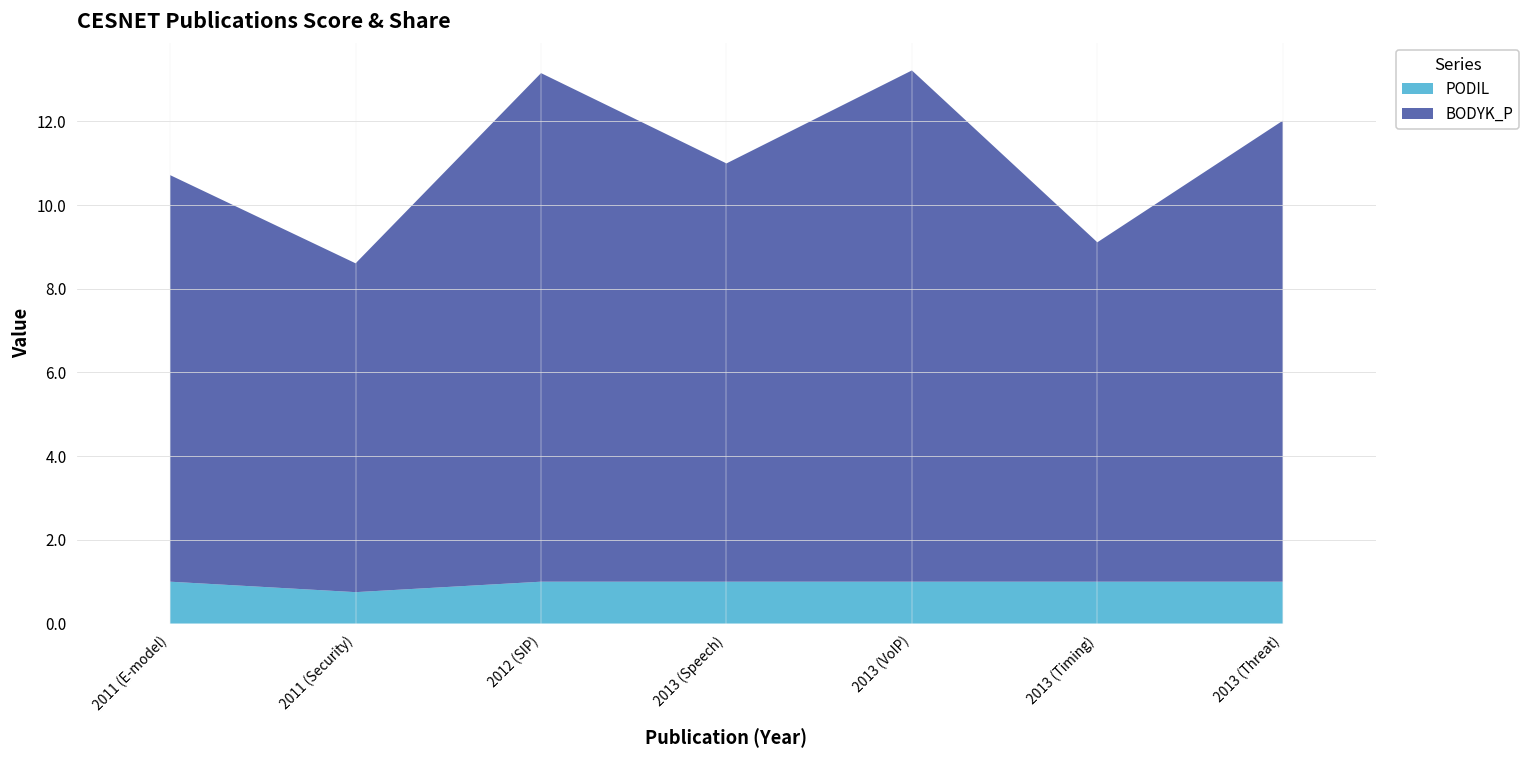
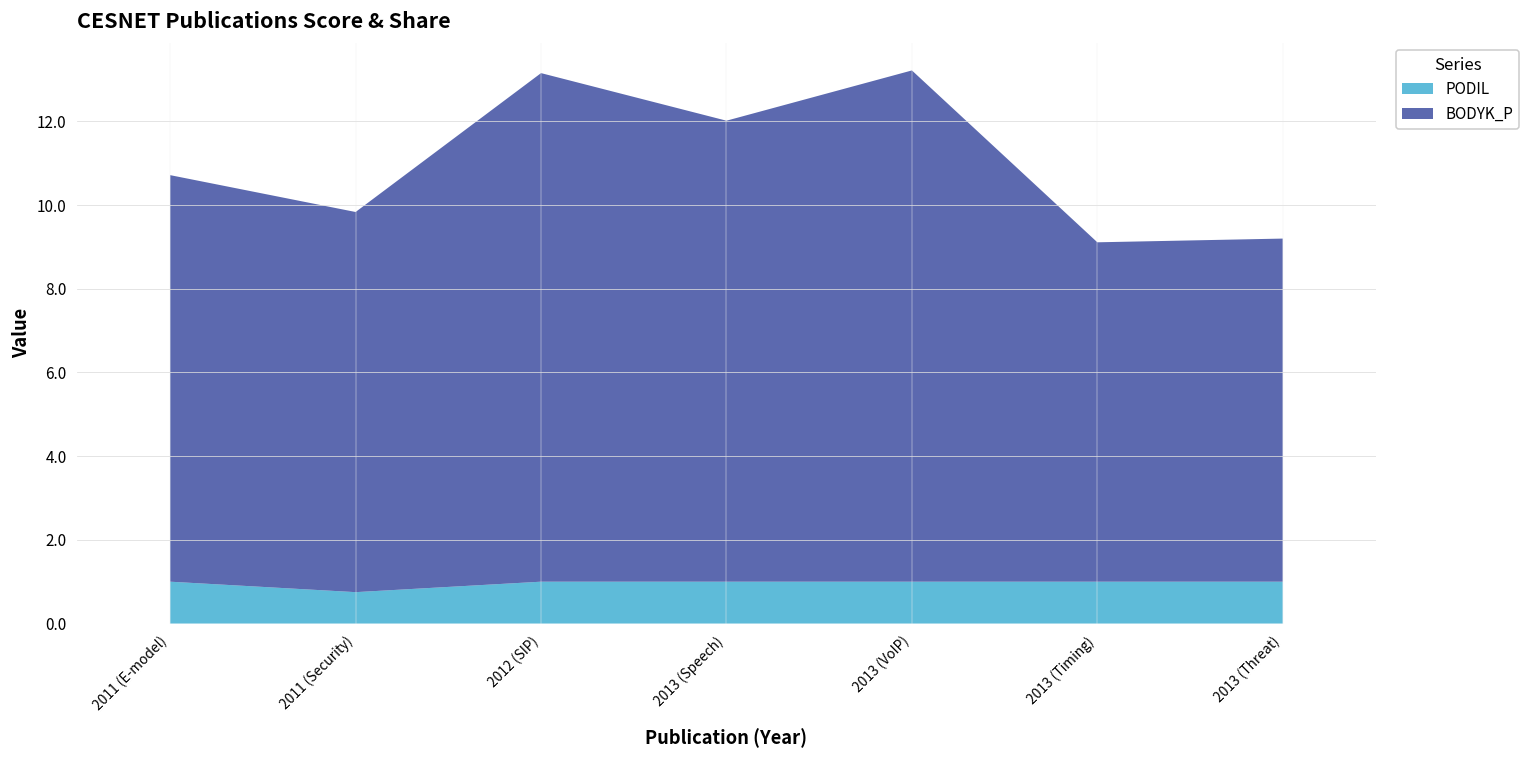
  {
    "PODIL": {
      "2011 (E-model)": 1.0,
      "2011 (Security)": 0.8,
      "2012 (SIP)": 1.0,
      "2013 (Speech)": 1.0,
      "2013 (VoIP)": 1.0,
      "2013 (Timing)": 1.0,
      "2013 (Threat)": 1.0
    },
    "BODYK_P": {
      "2011 (E-model)": 9.7,
-     "2011 (Security)": 7.9,
+     "2011 (Security)": 9.1,
      "2012 (SIP)": 12.2,
-     "2013 (Speech)": 10.0,
+     "2013 (Speech)": 11.0,
      "2013 (VoIP)": 12.2,
      "2013 (Timing)": 8.1,
-     "2013 (Threat)": 11.0
+     "2013 (Threat)": 8.2
    }
  }
